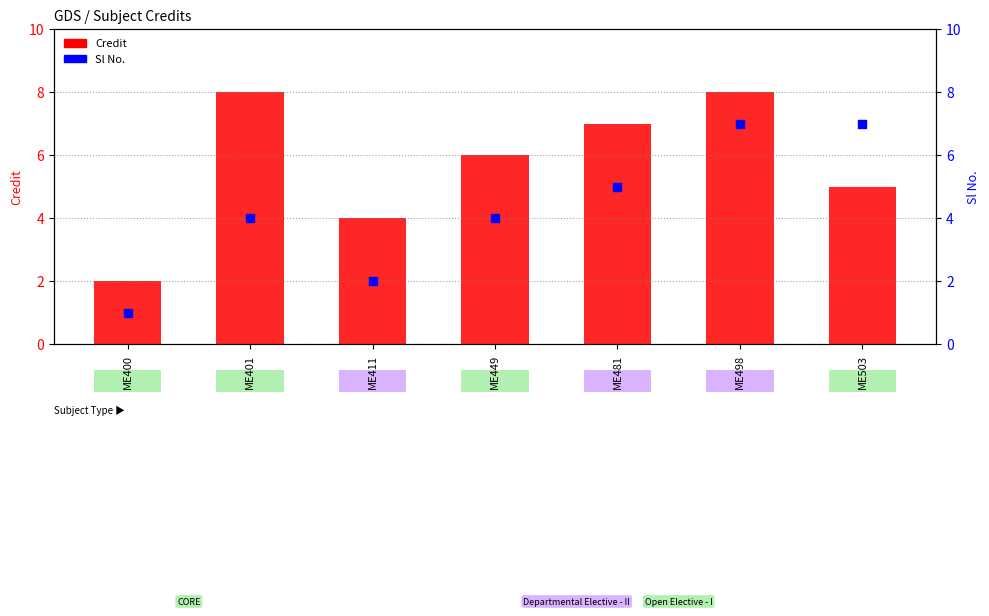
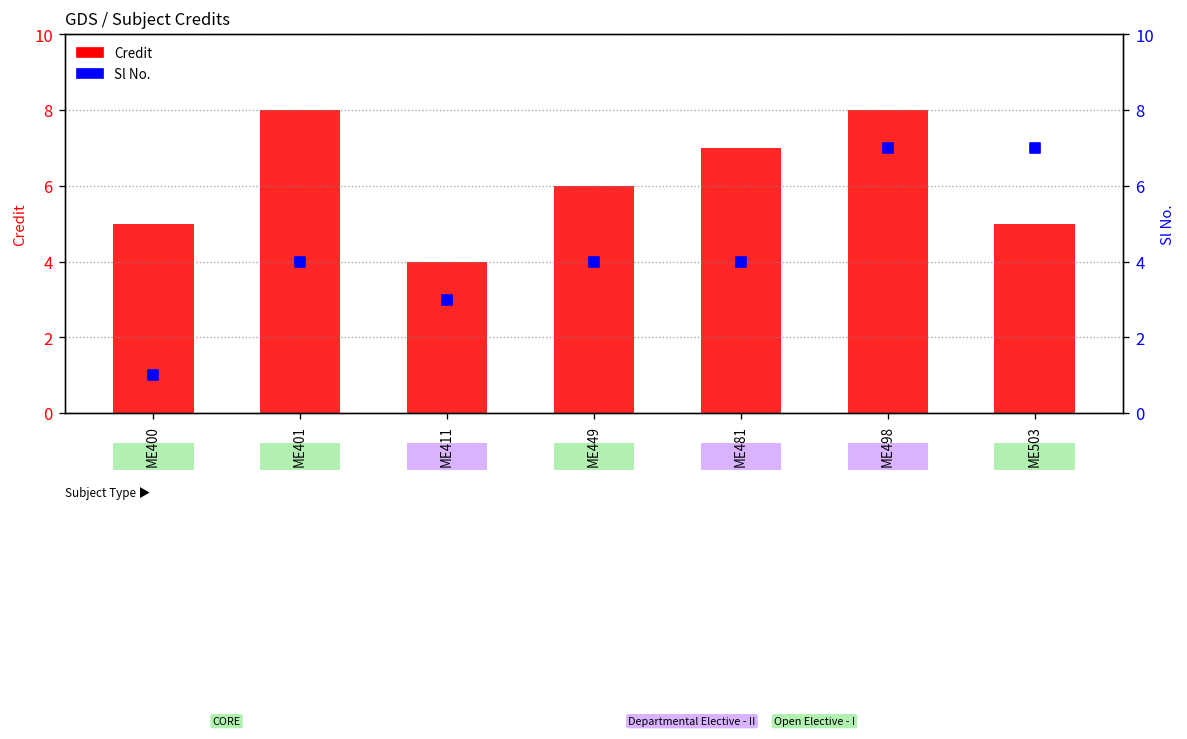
  {
    "Credit": {
-     "ME400": 2,
+     "ME400": 5,
      "ME401": 8,
      "ME411": 4,
      "ME449": 6,
      "ME481": 7,
      "ME498": 8,
      "ME503": 5
    },
    "Sl No.": {
-     "ME411": 2,
-     "ME481": 5
+     "ME411": 3,
+     "ME481": 4
    }
  }
